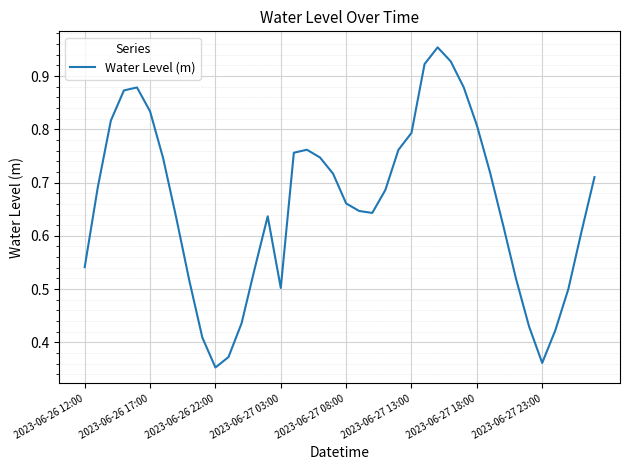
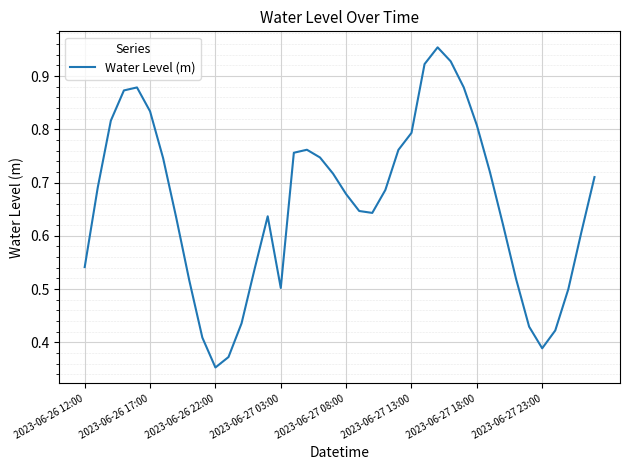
  {
    "2023-06-26 12:00": 0.54,
    "2023-06-26 17:00": 0.83,
    "2023-06-26 22:00": 0.35,
    "2023-06-27 03:00": 0.50,
-   "2023-06-27 08:00": 0.66,
+   "2023-06-27 08:00": 0.68,
    "2023-06-27 13:00": 0.79,
    "2023-06-27 18:00": 0.81,
-   "2023-06-27 23:00": 0.36
+   "2023-06-27 23:00": 0.39
  }
